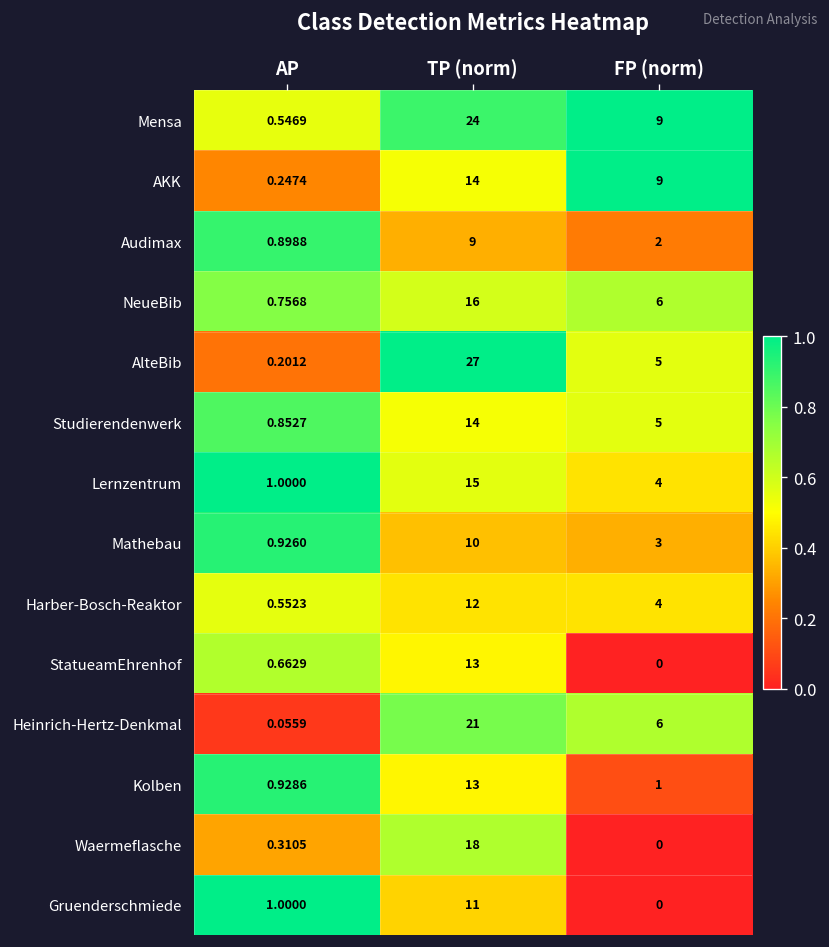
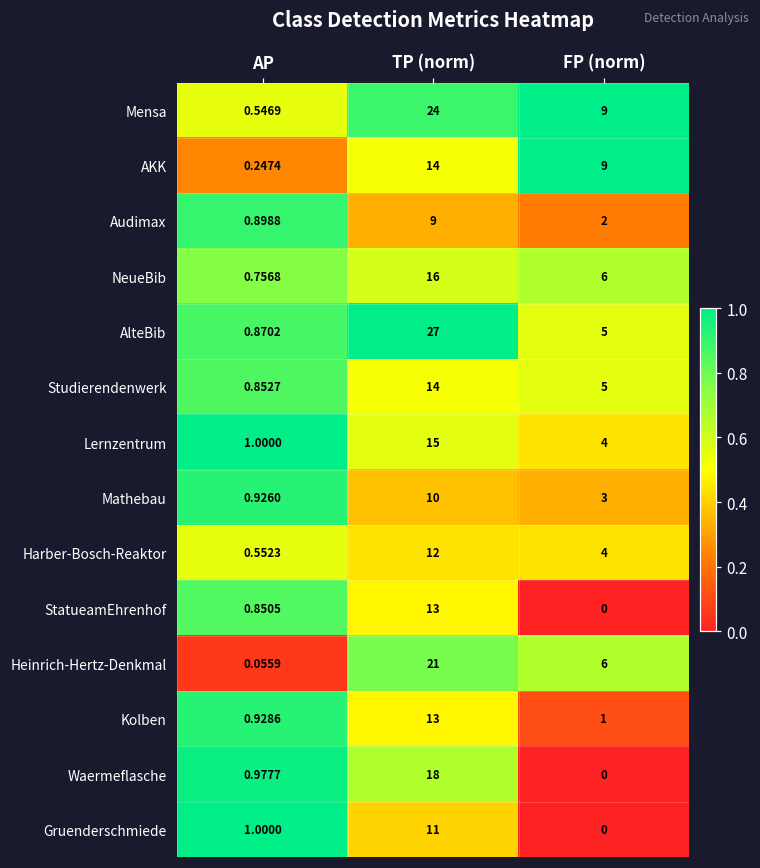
  {
    "Mensa": {
      "AP": 0.5469,
      "TP (norm)": 24,
      "FP (norm)": 9
    },
    "AKK": {
      "AP": 0.2474,
      "TP (norm)": 14,
      "FP (norm)": 9
    },
    "Audimax": {
      "AP": 0.8988,
      "TP (norm)": 9,
      "FP (norm)": 2
    },
    "NeueBib": {
      "AP": 0.7568,
      "TP (norm)": 16,
      "FP (norm)": 6
    },
    "AlteBib": {
-     "AP": 0.2012,
+     "AP": 0.8702,
      "TP (norm)": 27,
      "FP (norm)": 5
    },
    "Studierendenwerk": {
      "AP": 0.8527,
      "TP (norm)": 14,
      "FP (norm)": 5
    },
    "Lernzentrum": {
      "AP": 1.0000,
      "TP (norm)": 15,
      "FP (norm)": 4
    },
    "Mathebau": {
      "AP": 0.9260,
      "TP (norm)": 10,
      "FP (norm)": 3
    },
    "Harber-Bosch-Reaktor": {
      "AP": 0.5523,
      "TP (norm)": 12,
      "FP (norm)": 4
    },
    "StatueamEhrenhof": {
-     "AP": 0.6629,
+     "AP": 0.8505,
      "TP (norm)": 13,
      "FP (norm)": 0
    },
    "Heinrich-Hertz-Denkmal": {
      "AP": 0.0559,
      "TP (norm)": 21,
      "FP (norm)": 6
    },
    "Kolben": {
      "AP": 0.9286,
      "TP (norm)": 13,
      "FP (norm)": 1
    },
    "Waermeflasche": {
-     "AP": 0.3105,
+     "AP": 0.9777,
      "TP (norm)": 18,
      "FP (norm)": 0
    },
    "Gruenderschmiede": {
      "AP": 1.0000,
      "TP (norm)": 11,
      "FP (norm)": 0
    }
  }
